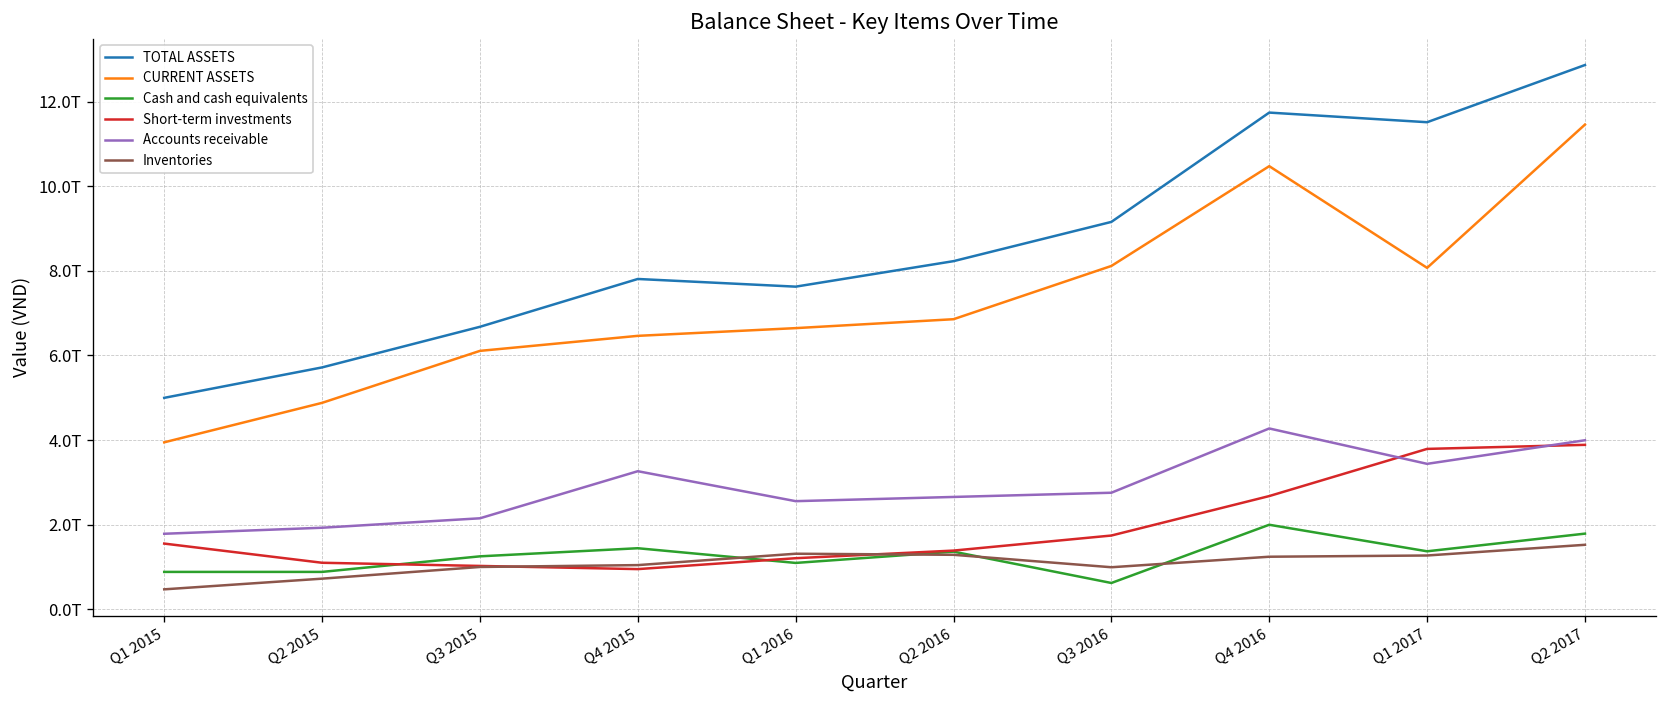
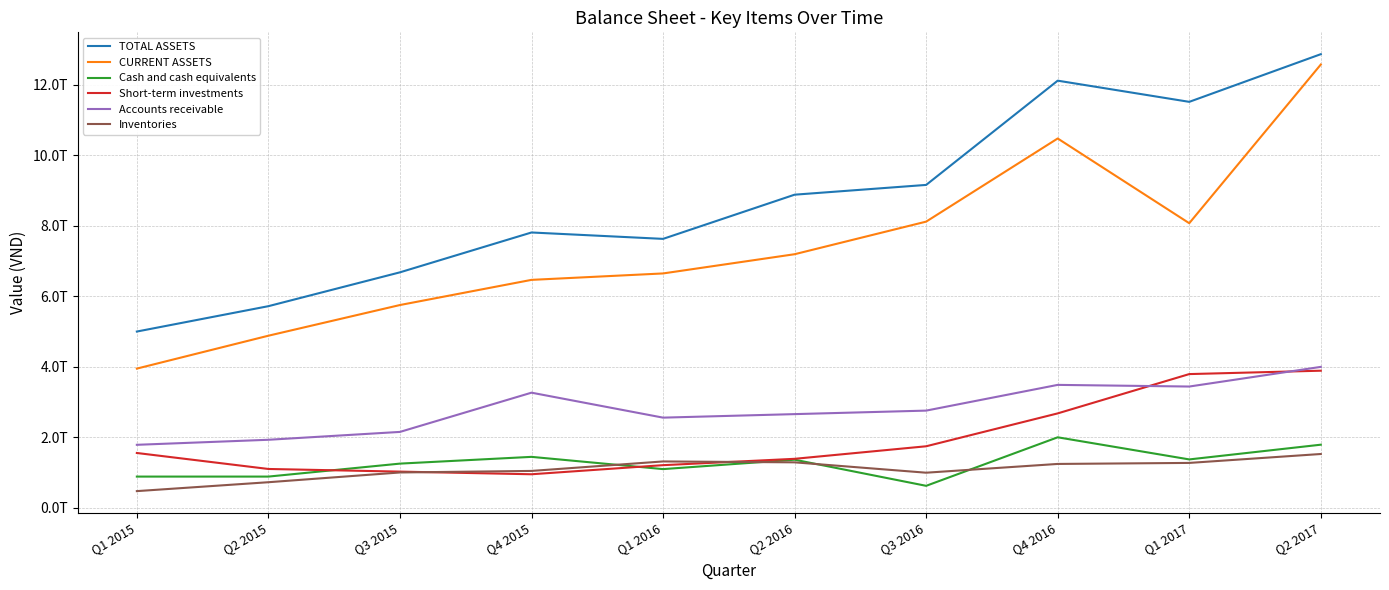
  {
    "TOTAL ASSETS": {
      "Q1 2015": "5.0T",
      "Q2 2015": "5.7T",
      "Q3 2015": "6.7T",
      "Q4 2015": "7.8T",
      "Q1 2016": "7.6T",
-     "Q2 2016": "8.2T",
+     "Q2 2016": "8.9T",
      "Q3 2016": "9.2T",
-     "Q4 2016": "11.7T",
+     "Q4 2016": "12.1T",
      "Q1 2017": "11.5T",
      "Q2 2017": "12.9T"
    },
    "CURRENT ASSETS": {
      "Q1 2015": "3.9T",
      "Q2 2015": "4.9T",
-     "Q3 2015": "6.1T",
+     "Q3 2015": "5.7T",
      "Q4 2015": "6.5T",
      "Q1 2016": "6.6T",
-     "Q2 2016": "6.9T",
+     "Q2 2016": "7.2T",
      "Q3 2016": "8.1T",
      "Q4 2016": "10.5T",
      "Q1 2017": "8.1T",
-     "Q2 2017": "11.5T"
+     "Q2 2017": "12.6T"
    },
    "Cash and cash equivalents": {
      "Q1 2015": "0.9T",
      "Q2 2015": "0.9T",
      "Q3 2015": "1.3T",
      "Q4 2015": "1.4T",
      "Q1 2016": "1.1T",
      "Q3 2016": "0.6T",
      "Q4 2016": "2.0T",
      "Q1 2017": "1.4T",
      "Q2 2017": "1.8T"
    },
    "Short-term investments": {
      "Q1 2015": "1.6T",
      "Q2 2015": "1.1T",
      "Q4 2015": "0.9T",
      "Q1 2016": "1.2T",
      "Q3 2016": "1.7T",
      "Q4 2016": "2.7T",
      "Q1 2017": "3.8T",
      "Q2 2017": "3.9T"
    },
    "Accounts receivable": {
      "Q1 2015": "1.8T",
      "Q2 2015": "1.9T",
      "Q3 2015": "2.1T",
      "Q4 2015": "3.3T",
      "Q1 2016": "2.6T",
      "Q2 2016": "2.7T",
      "Q3 2016": "2.8T",
-     "Q4 2016": "4.3T",
+     "Q4 2016": "3.5T",
      "Q1 2017": "3.4T",
      "Q2 2017": "4.0T"
    },
    "Inventories": {
      "Q1 2015": "0.5T",
      "Q2 2015": "0.7T",
      "Q4 2015": "1.0T",
      "Q1 2016": "1.3T",
      "Q2 2016": "1.3T",
      "Q3 2016": "1.0T",
      "Q4 2016": "1.2T",
      "Q1 2017": "1.3T",
      "Q2 2017": "1.5T"
    }
  }
